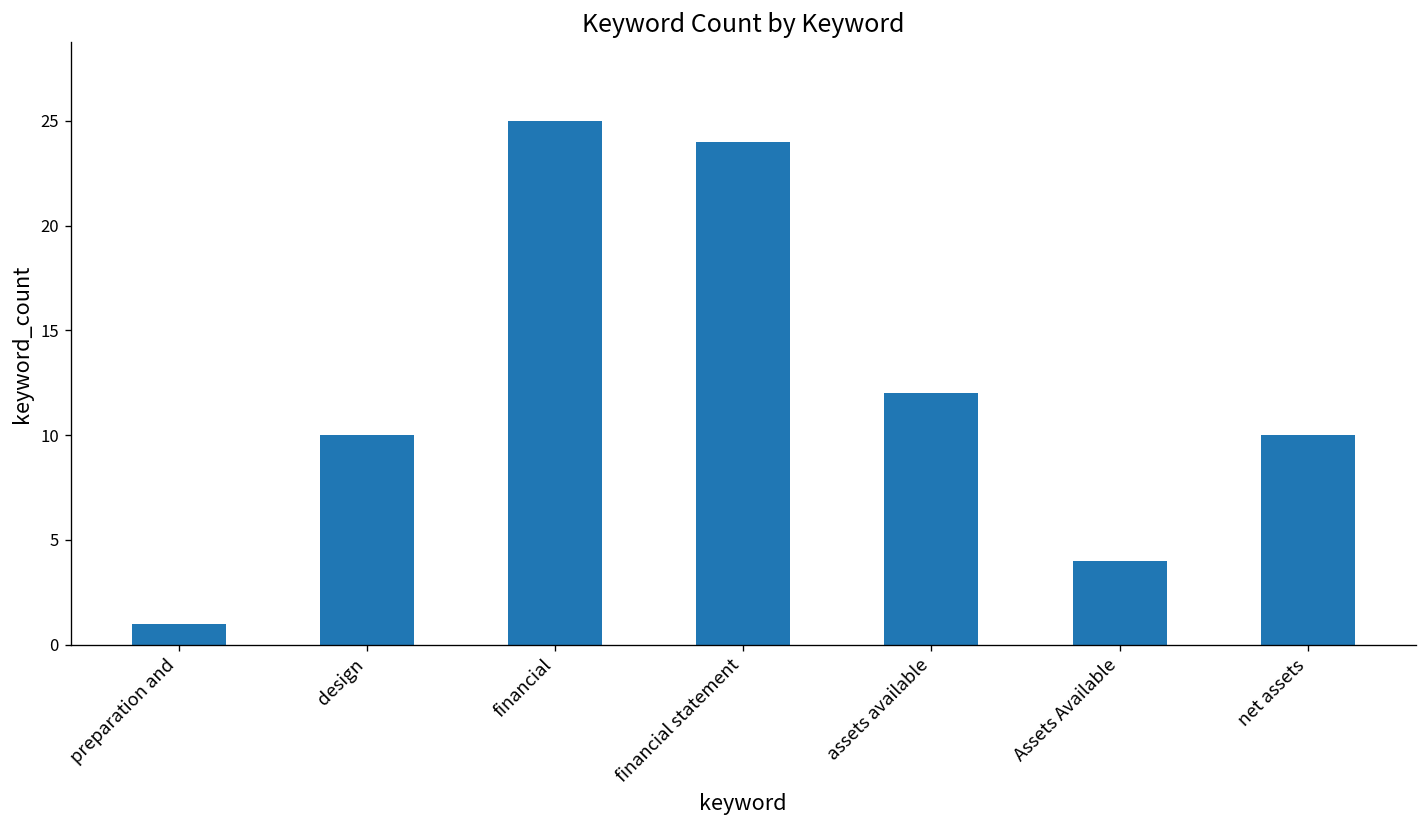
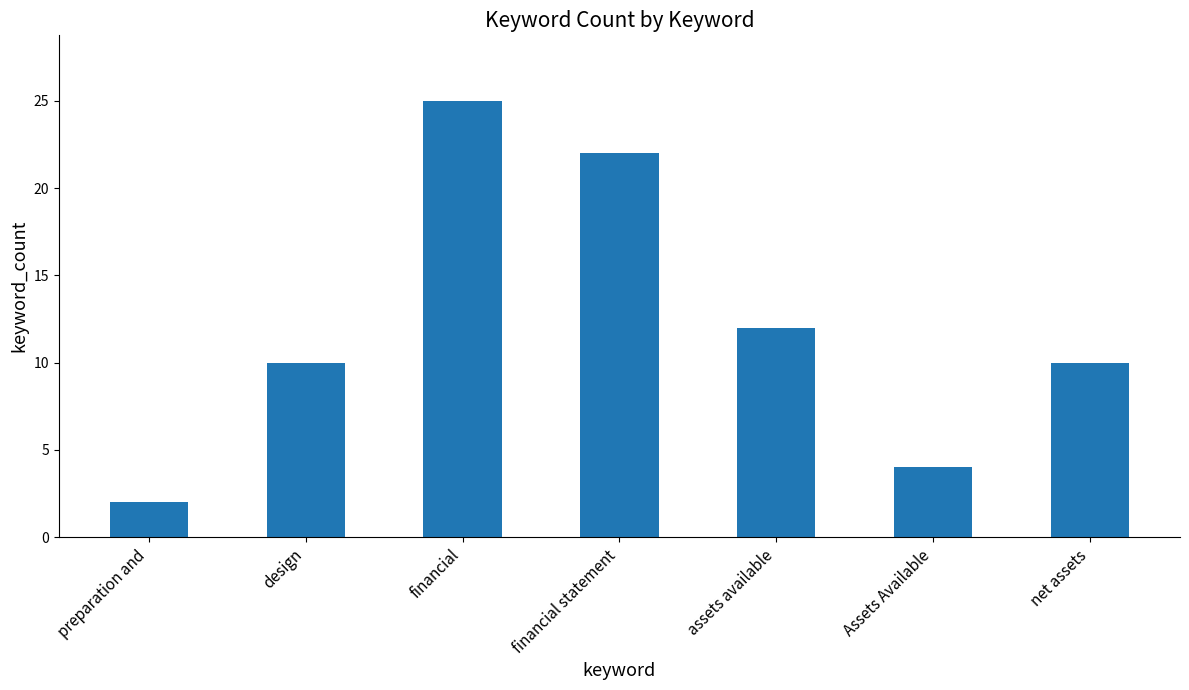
  {
-   "preparation and": 1,
+   "preparation and": 2,
    "design": 10,
    "financial": 25,
-   "financial statement": 24,
+   "financial statement": 22,
    "assets available": 12,
    "Assets Available": 4,
    "net assets": 10
  }
